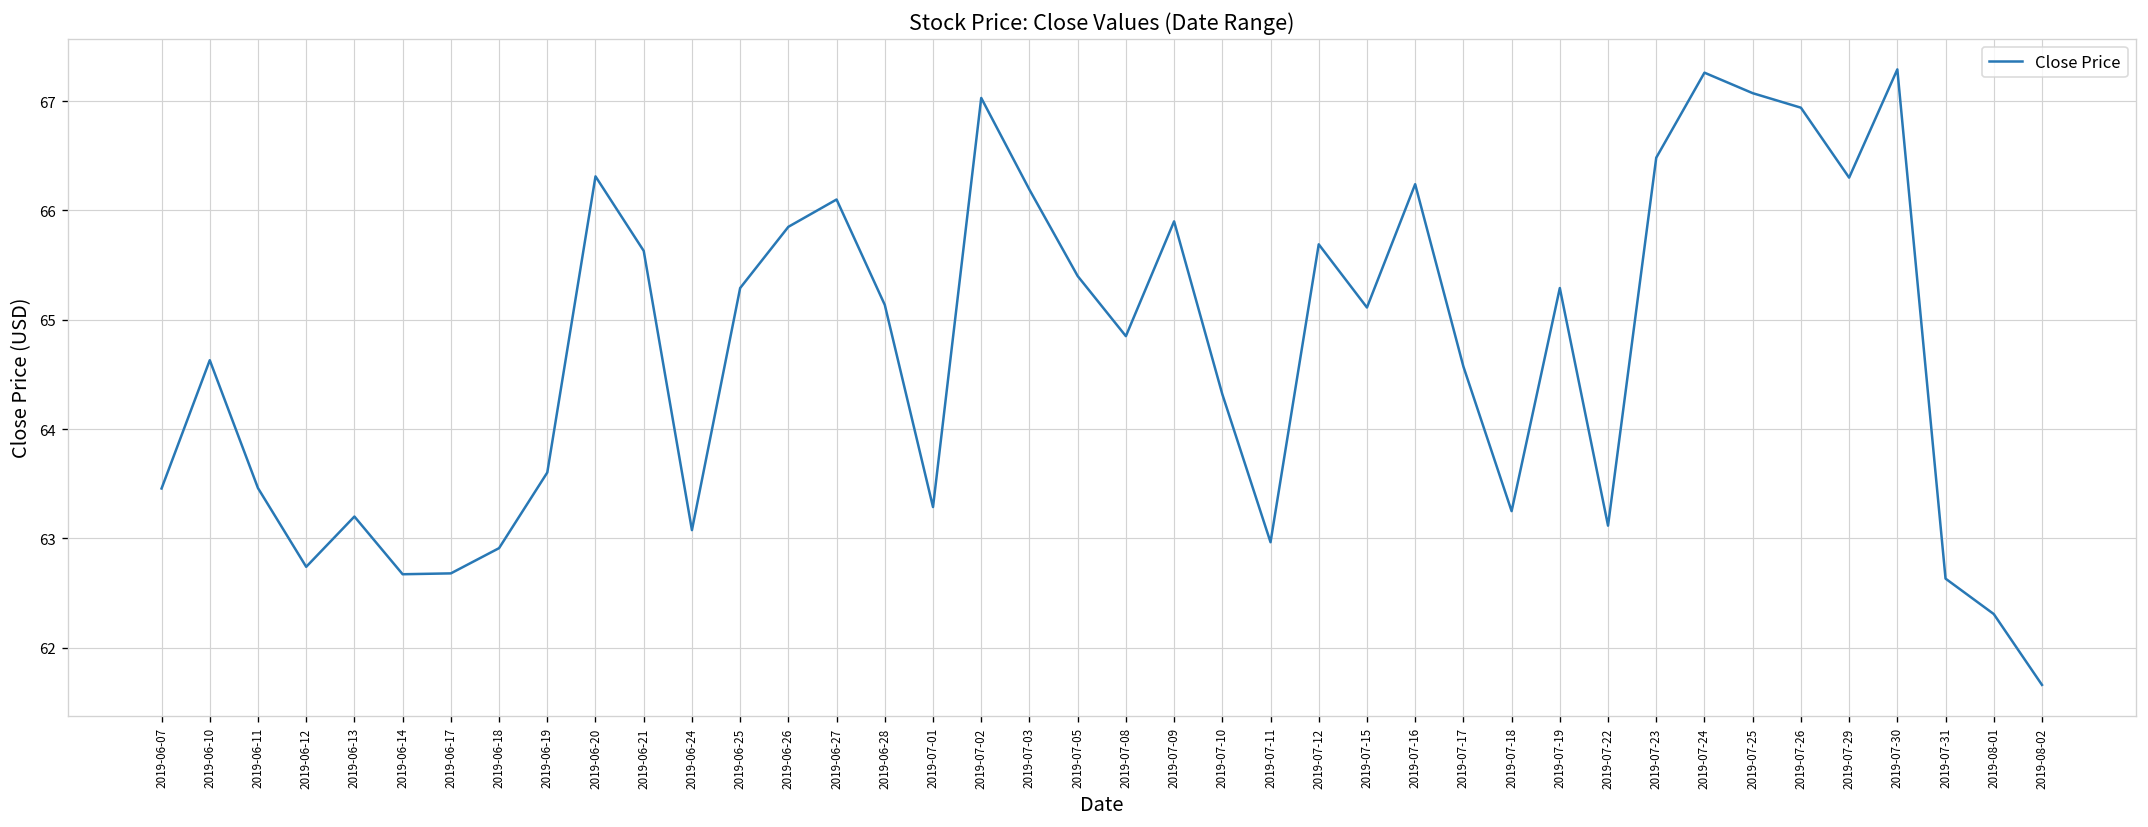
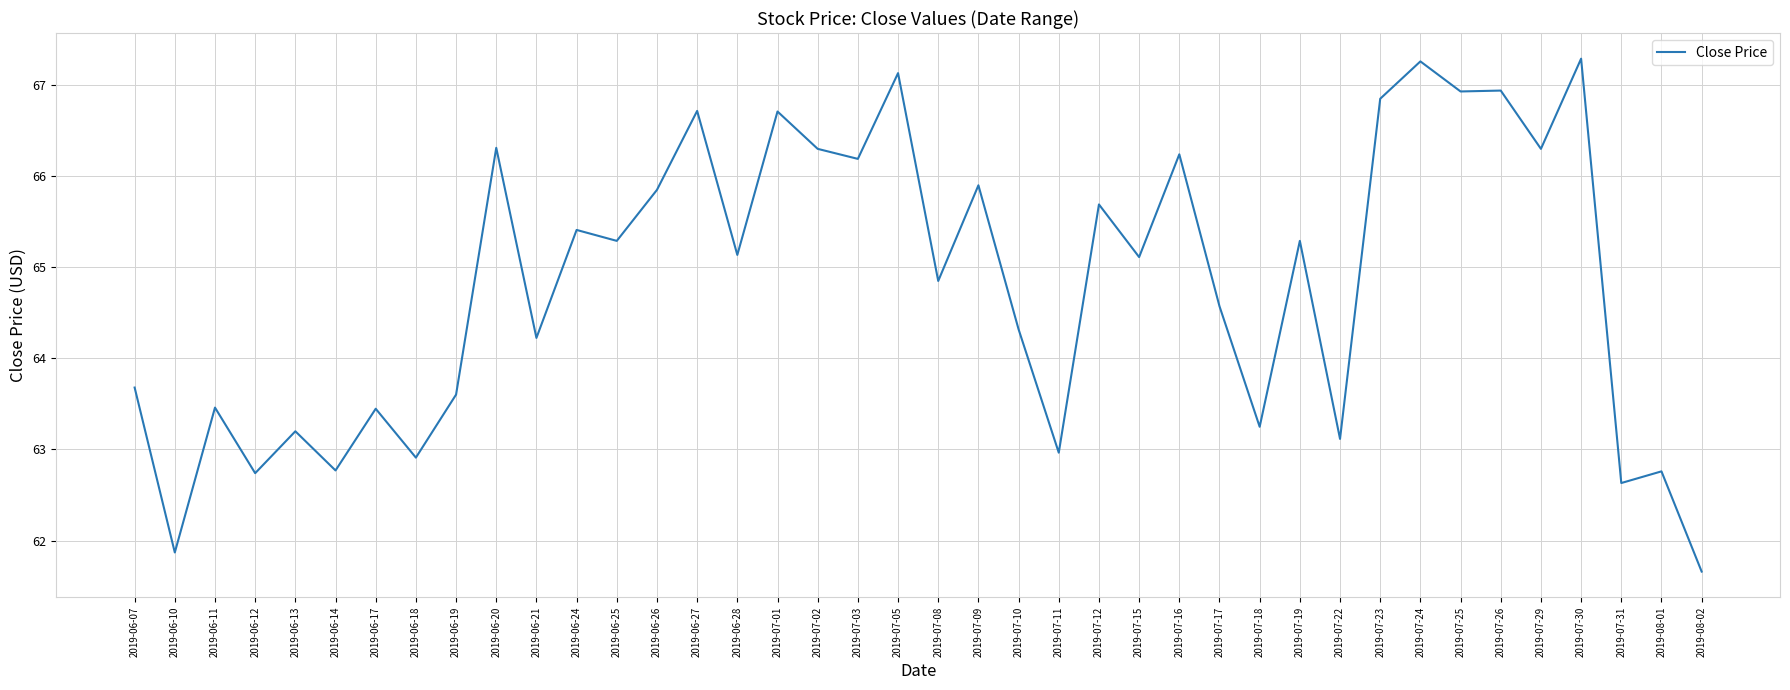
  {
-   "2019-06-07": 63.5,
-   "2019-06-10": 64.6,
+   "2019-06-07": 63.7,
+   "2019-06-10": 61.9,
    "2019-06-11": 63.5,
    "2019-06-12": 62.7,
    "2019-06-13": 63.2,
-   "2019-06-14": 62.7,
-   "2019-06-17": 62.7,
+   "2019-06-14": 62.8,
+   "2019-06-17": 63.4,
    "2019-06-18": 62.9,
    "2019-06-19": 63.6,
    "2019-06-20": 66.3,
-   "2019-06-21": 65.6,
-   "2019-06-24": 63.1,
+   "2019-06-21": 64.2,
+   "2019-06-24": 65.4,
    "2019-06-25": 65.3,
    "2019-06-26": 65.8,
-   "2019-06-27": 66.1,
+   "2019-06-27": 66.7,
    "2019-06-28": 65.1,
-   "2019-07-01": 63.3,
-   "2019-07-02": 67.0,
+   "2019-07-01": 66.7,
+   "2019-07-02": 66.3,
    "2019-07-03": 66.2,
-   "2019-07-05": 65.4,
+   "2019-07-05": 67.1,
    "2019-07-08": 64.8,
    "2019-07-09": 65.9,
    "2019-07-10": 64.3,
    "2019-07-11": 63.0,
    "2019-07-12": 65.7,
    "2019-07-15": 65.1,
    "2019-07-16": 66.2,
    "2019-07-17": 64.6,
    "2019-07-18": 63.2,
    "2019-07-19": 65.3,
    "2019-07-22": 63.1,
-   "2019-07-23": 66.5,
+   "2019-07-23": 66.8,
    "2019-07-24": 67.3,
-   "2019-07-25": 67.1,
+   "2019-07-25": 66.9,
    "2019-07-26": 66.9,
    "2019-07-29": 66.3,
    "2019-07-30": 67.3,
    "2019-07-31": 62.6,
-   "2019-08-01": 62.3,
+   "2019-08-01": 62.8,
    "2019-08-02": 61.7
  }
